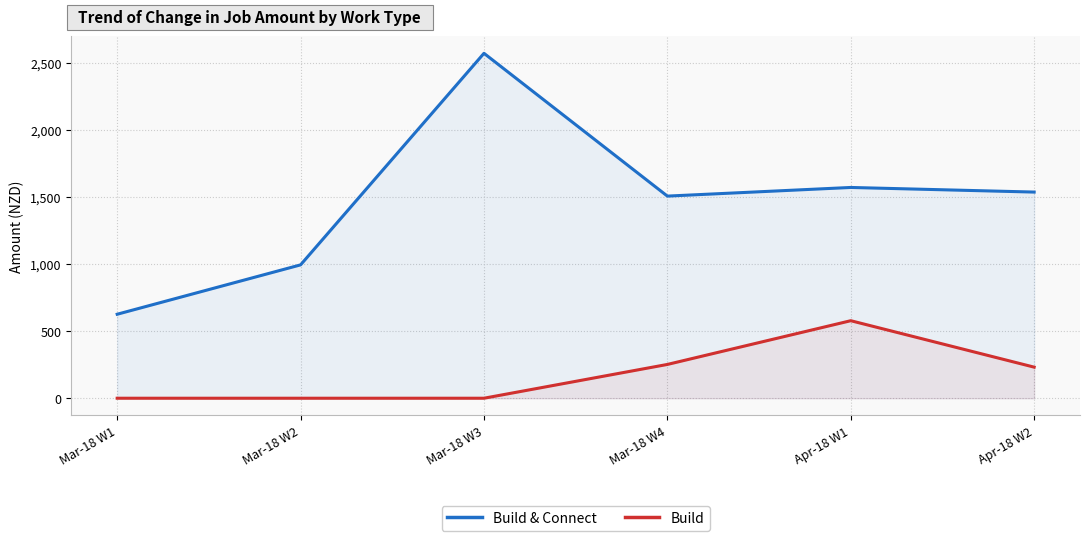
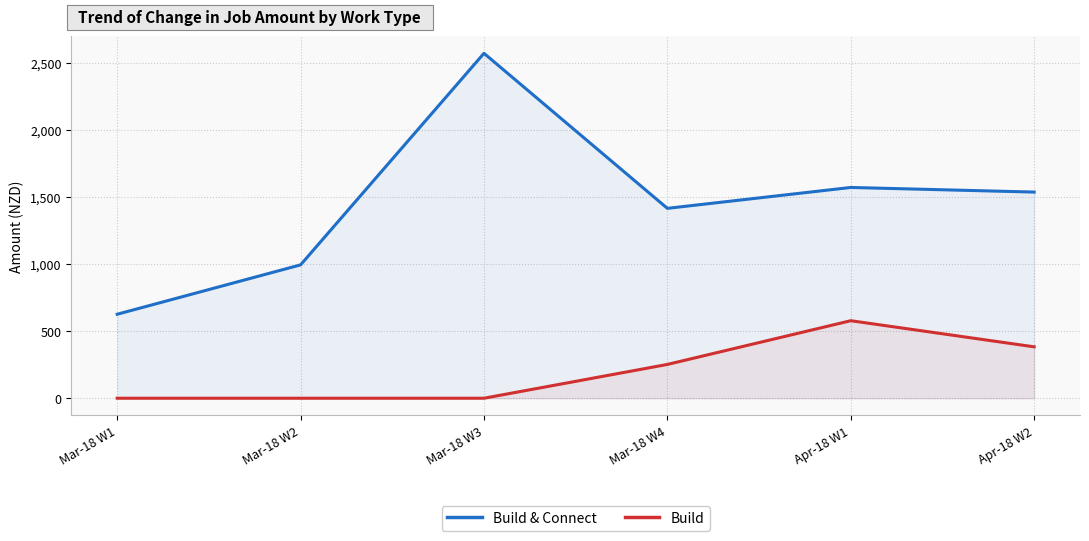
  {
    "Build & Connect": {
      "Mar-18 W1": "630",
      "Mar-18 W2": "1,000",
      "Mar-18 W3": "2,570",
-     "Mar-18 W4": "1,510",
+     "Mar-18 W4": "1,420",
      "Apr-18 W1": "1,570",
      "Apr-18 W2": "1,540"
    },
    "Build": {
      "Mar-18 W1": "0",
      "Mar-18 W2": "0",
      "Mar-18 W3": "0",
      "Mar-18 W4": "250",
      "Apr-18 W1": "580",
-     "Apr-18 W2": "230"
+     "Apr-18 W2": "380"
    }
  }
